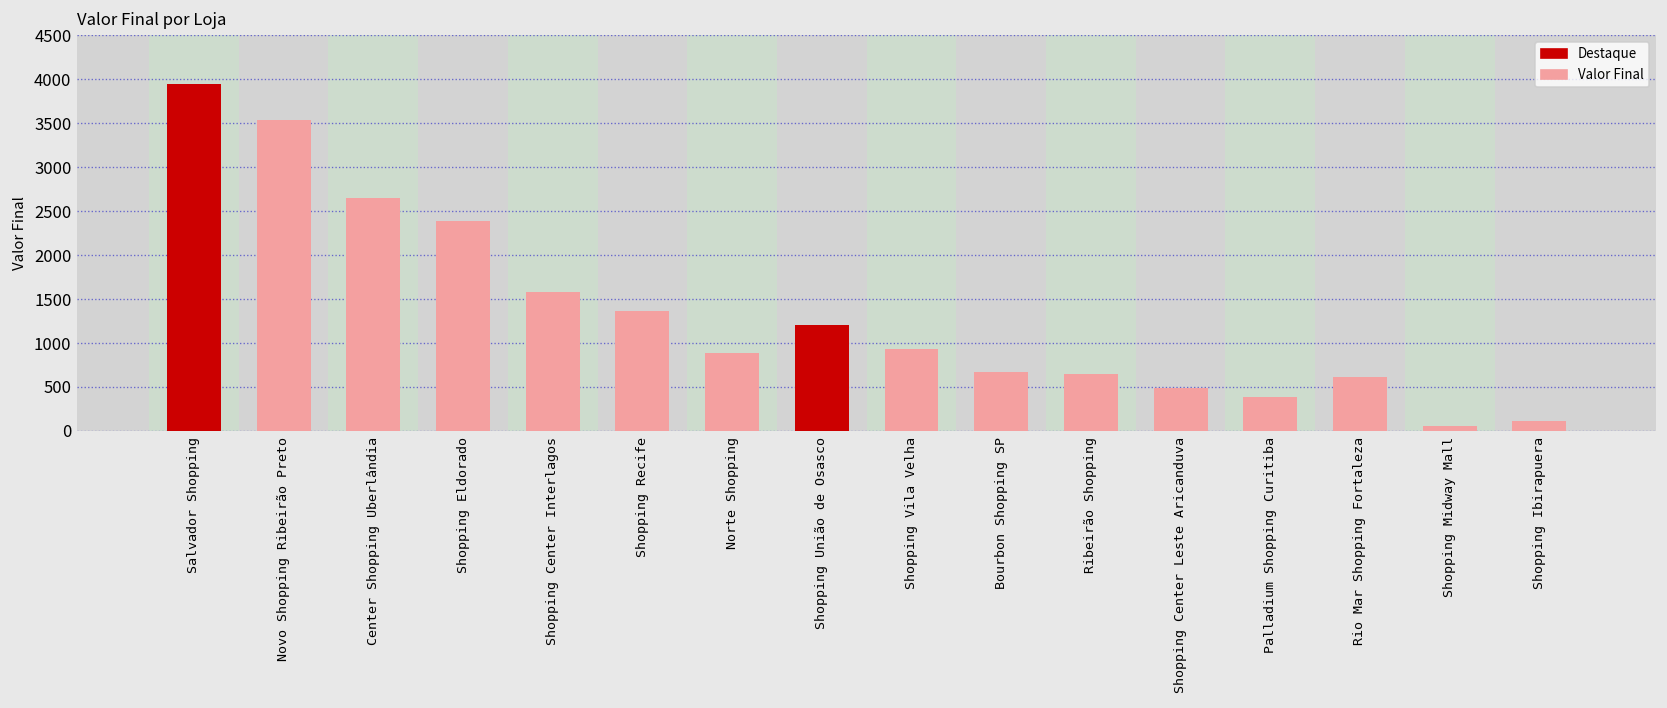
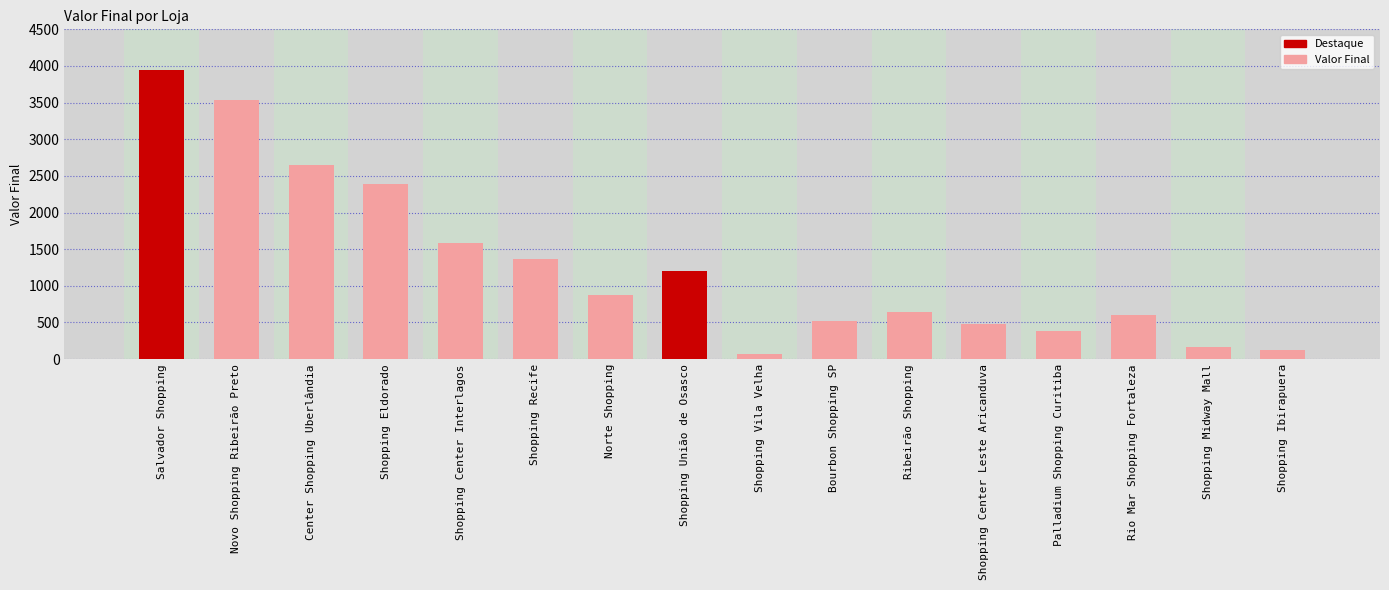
  {
    "Salvador Shopping": 4000,
    "Novo Shopping Ribeirão Preto": 3500,
    "Center Shopping Uberlândia": 2700,
    "Shopping Eldorado": 2400,
    "Shopping Center Interlagos": 1600,
    "Shopping Recife": 1400,
    "Norte Shopping": 900,
    "Shopping União de Osasco": 1200,
-   "Shopping Vila Velha": 900,
-   "Bourbon Shopping SP": 700,
+   "Shopping Vila Velha": 100,
+   "Bourbon Shopping SP": 500,
    "Ribeirão Shopping": 700,
    "Shopping Center Leste Aricanduva": 500,
    "Palladium Shopping Curitiba": 400,
    "Rio Mar Shopping Fortaleza": 600,
-   "Shopping Midway Mall": 100,
+   "Shopping Midway Mall": 200,
    "Shopping Ibirapuera": 100
  }
